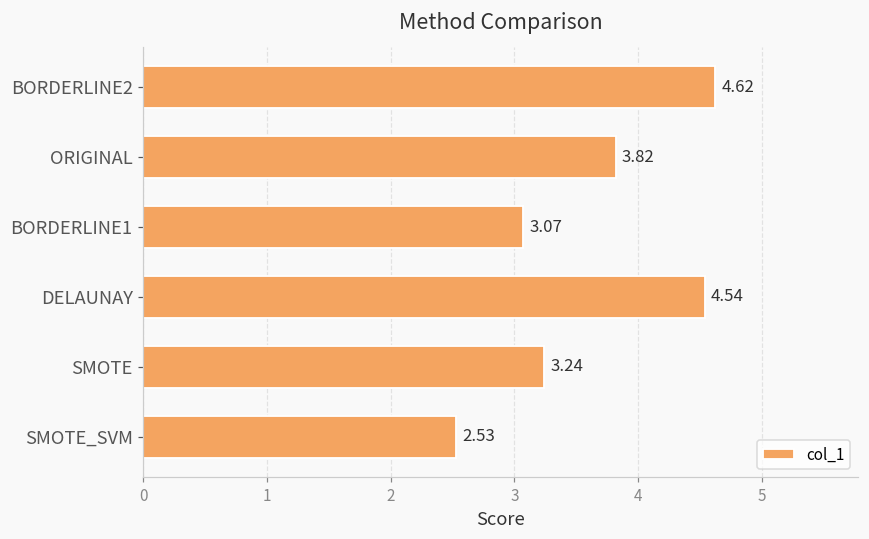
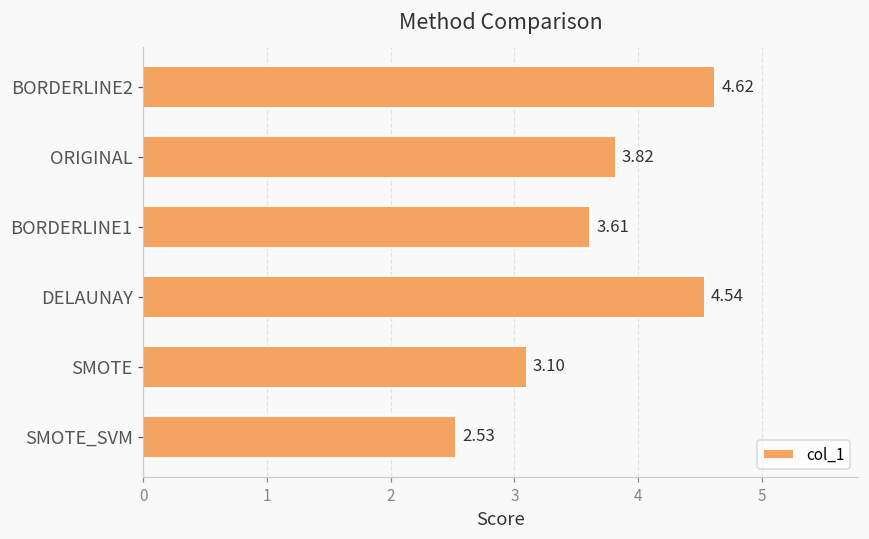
  {
    "BORDERLINE2": 4.62,
    "ORIGINAL": 3.82,
-   "BORDERLINE1": 3.07,
+   "BORDERLINE1": 3.61,
    "DELAUNAY": 4.54,
-   "SMOTE": 3.24,
+   "SMOTE": 3.10,
    "SMOTE_SVM": 2.53
  }
